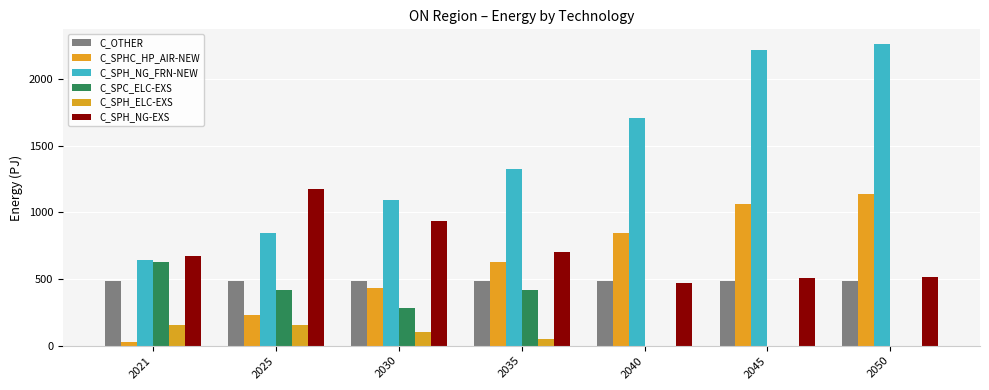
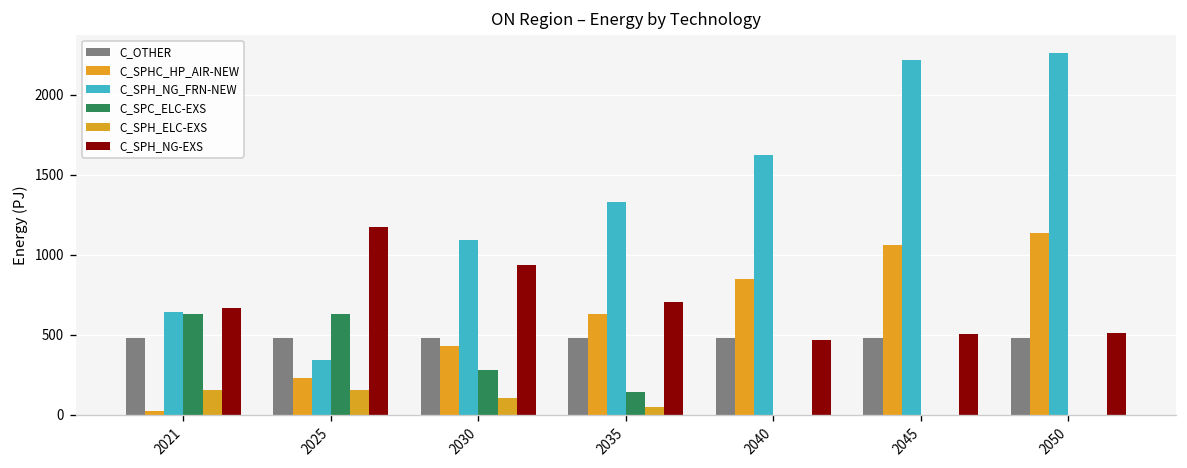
  {
    "C_OTHER": {
      "2021": 480,
      "2025": 480,
      "2030": 480,
      "2035": 480,
      "2040": 480,
      "2045": 480,
      "2050": 480
    },
    "C_SPH_NG_FRN-NEW": {
      "2021": 640,
-     "2025": 840,
+     "2025": 340,
      "2030": 1100,
      "2035": 1330,
-     "2040": 1710,
+     "2040": 1620,
      "2045": 2210,
      "2050": 2260
    },
    "C_SPC_ELC-EXS": {
      "2021": 630,
-     "2025": 420,
+     "2025": 630,
      "2030": 280,
-     "2035": 420,
+     "2035": 140,
      "2040": 0,
      "2045": 0,
      "2050": 0
    },
    "C_SPH_NG-EXS": {
      "2021": 670,
      "2025": 1170,
      "2030": 940,
      "2035": 700,
      "2040": 470,
      "2045": 510,
      "2050": 510
    }
  }
